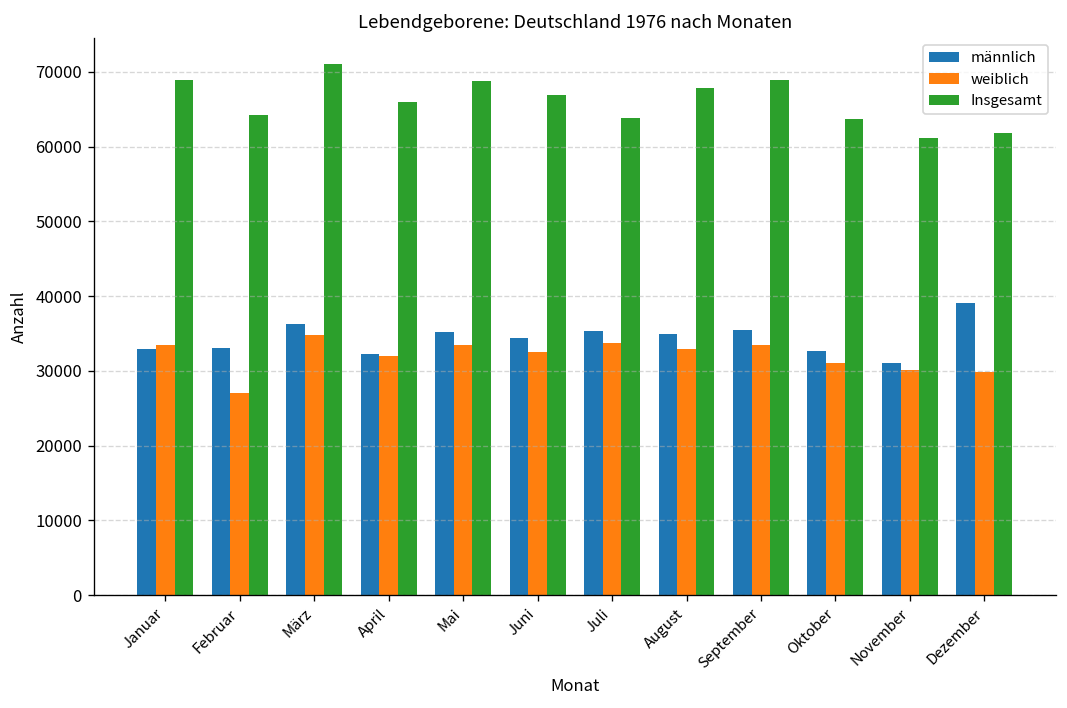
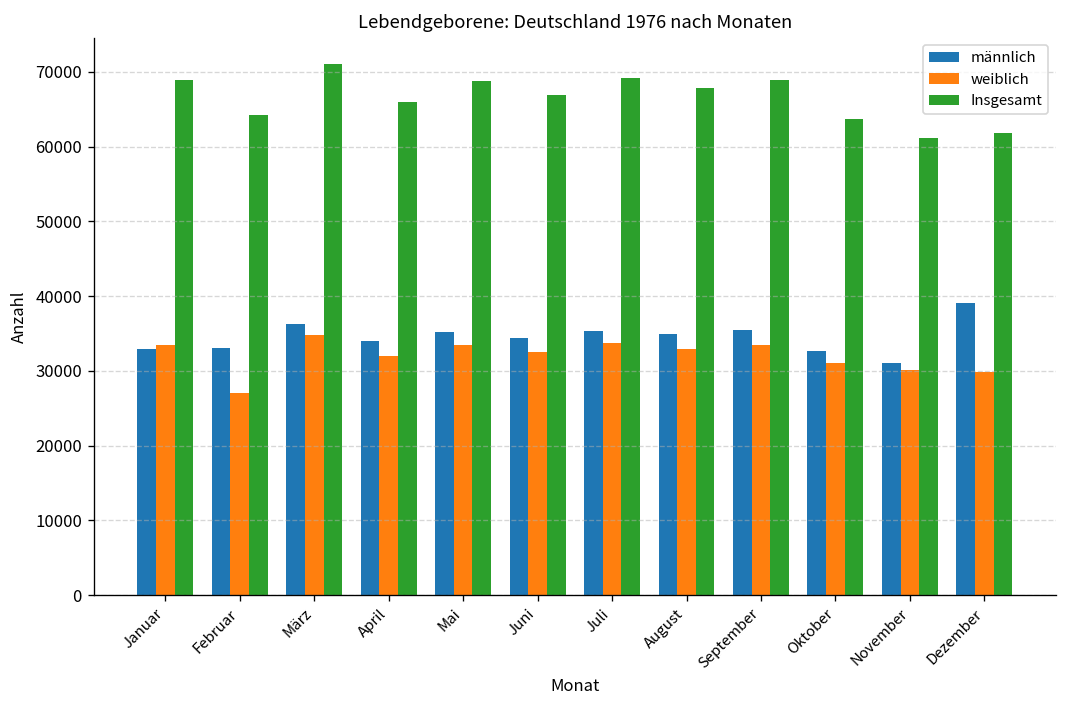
  {
    "männlich": {
      "Januar": 33000,
      "Februar": 33000,
      "März": 36000,
-     "April": 32000,
+     "April": 34000,
      "Mai": 35000,
      "Juni": 34000,
      "Juli": 35000,
      "August": 35000,
      "September": 35000,
      "Oktober": 33000,
      "November": 31000,
      "Dezember": 39000
    },
    "weiblich": {
      "Januar": 33000,
      "Februar": 27000,
      "März": 35000,
      "April": 32000,
      "Mai": 34000,
      "Juni": 33000,
      "Juli": 34000,
      "August": 33000,
      "September": 33000,
      "Oktober": 31000,
      "November": 30000,
      "Dezember": 30000
    },
    "Insgesamt": {
      "Januar": 69000,
      "Februar": 64000,
      "März": 71000,
      "April": 66000,
      "Mai": 69000,
      "Juni": 67000,
-     "Juli": 64000,
+     "Juli": 69000,
      "August": 68000,
      "September": 69000,
      "Oktober": 64000,
      "November": 61000,
      "Dezember": 62000
    }
  }
